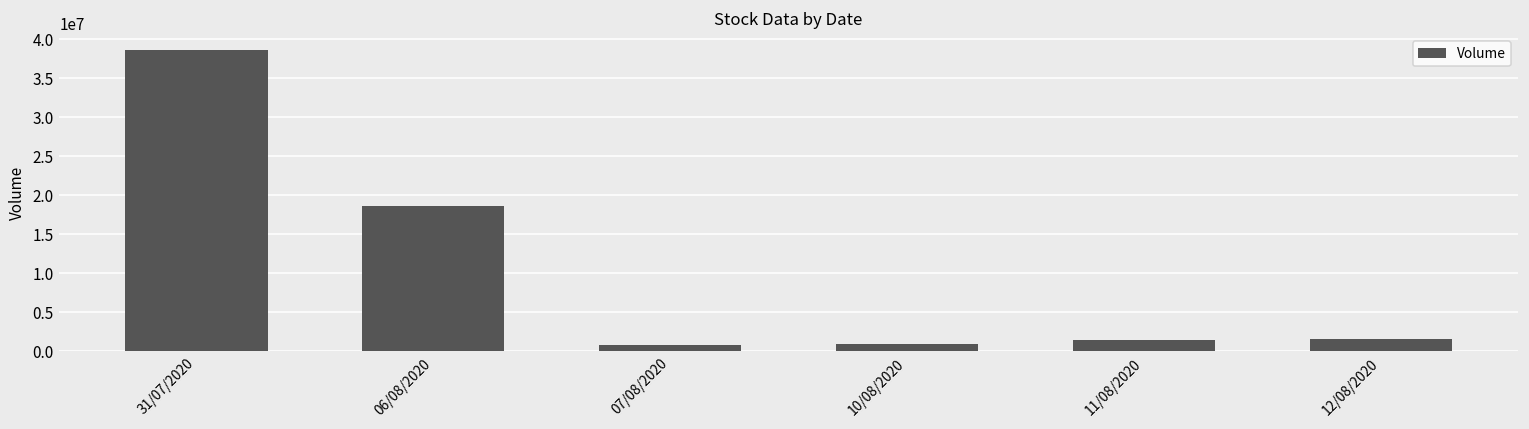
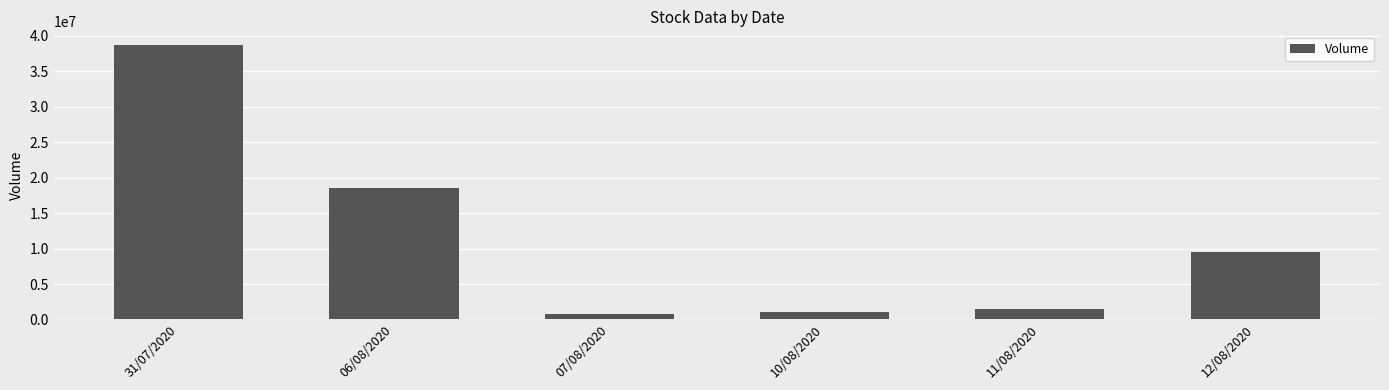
  {
    "31/07/2020": 39000000,
    "06/08/2020": 19000000,
    "07/08/2020": 1000000,
    "10/08/2020": 1000000,
    "11/08/2020": 1000000,
-   "12/08/2020": 2000000
+   "12/08/2020": 9000000
  }
